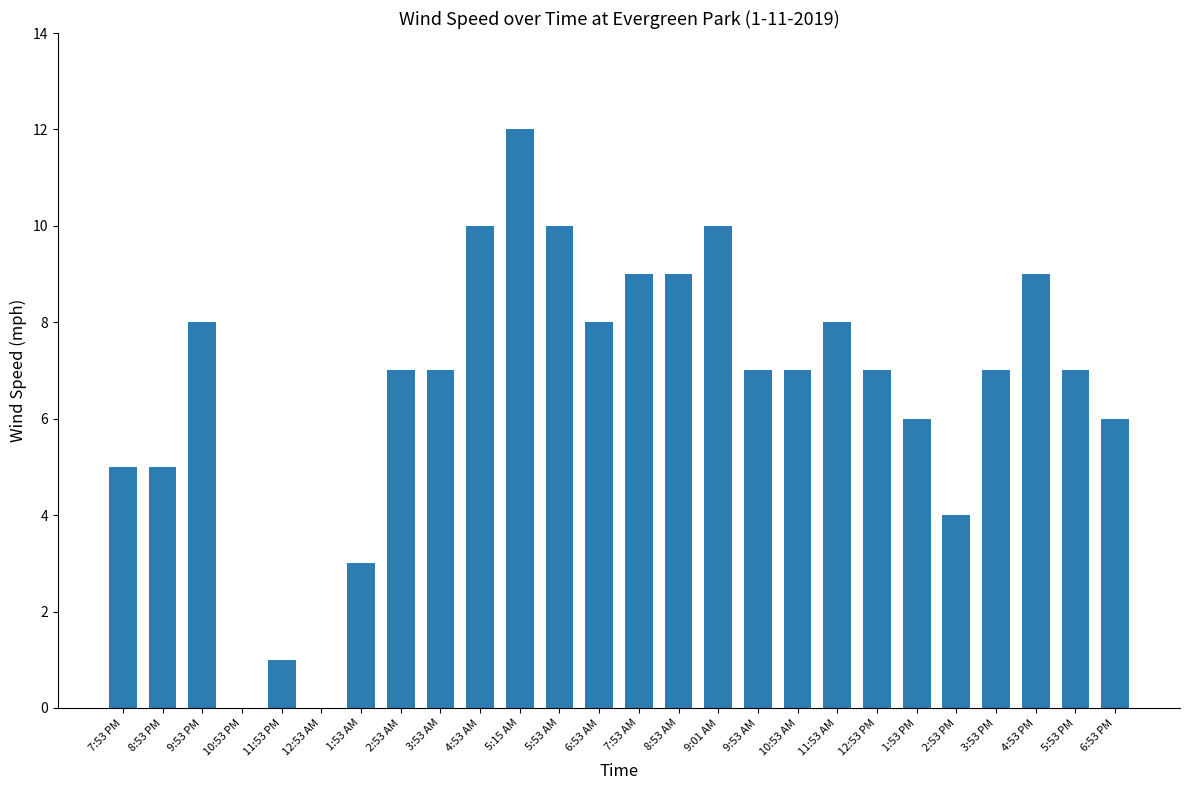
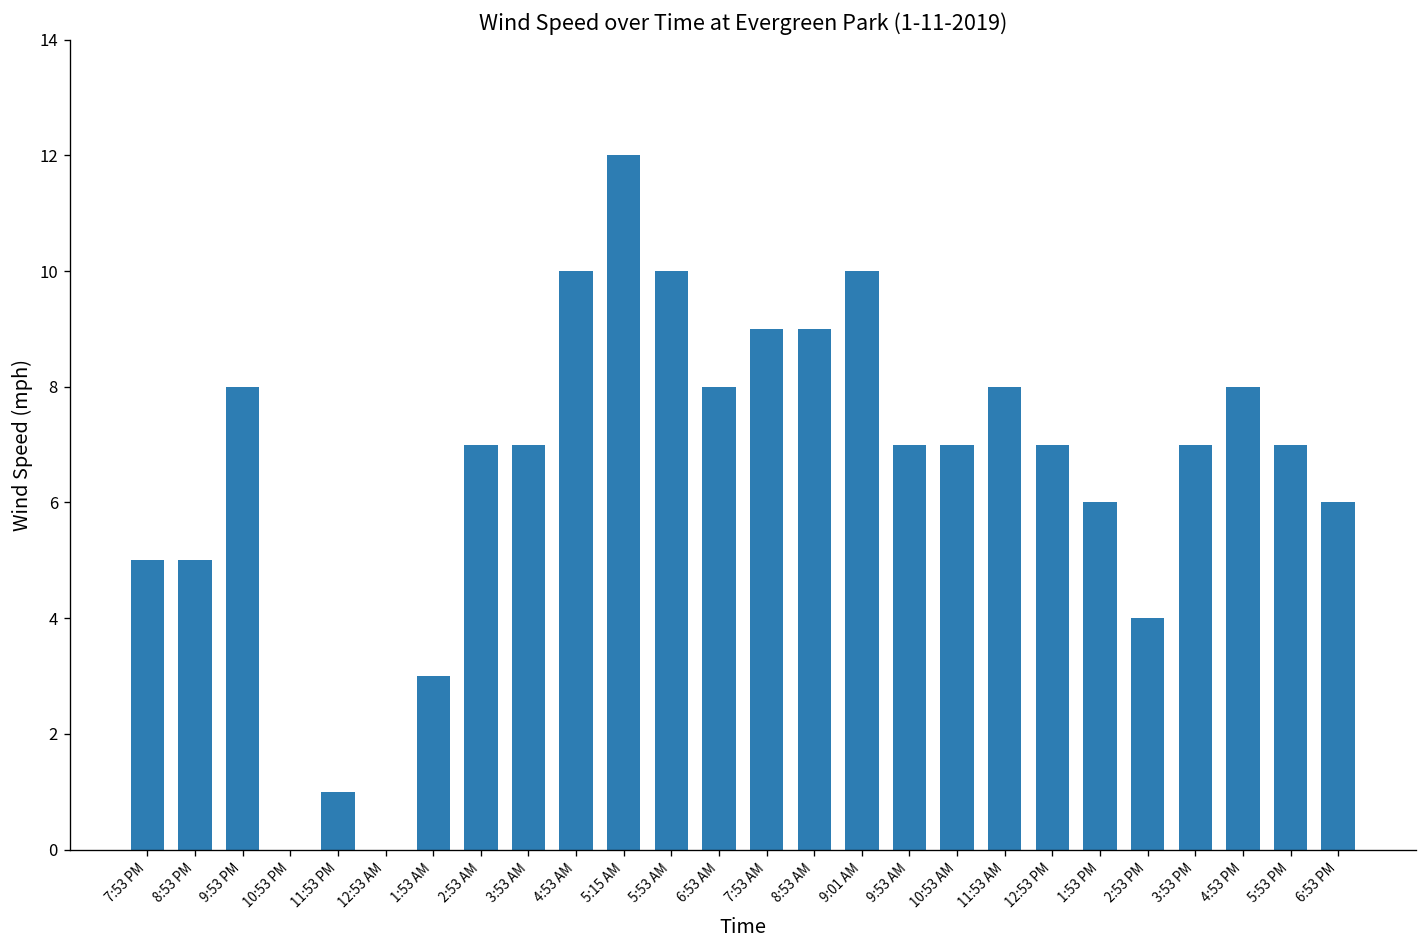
  {
    "7:53 PM": 5,
    "8:53 PM": 5,
    "9:53 PM": 8,
    "10:53 PM": 0,
    "11:53 PM": 1,
    "12:53 AM": 0,
    "1:53 AM": 3,
    "2:53 AM": 7,
    "3:53 AM": 7,
    "4:53 AM": 10,
    "5:15 AM": 12,
    "5:53 AM": 10,
    "6:53 AM": 8,
    "7:53 AM": 9,
    "8:53 AM": 9,
    "9:01 AM": 10,
    "9:53 AM": 7,
    "10:53 AM": 7,
    "11:53 AM": 8,
    "12:53 PM": 7,
    "1:53 PM": 6,
    "2:53 PM": 4,
    "3:53 PM": 7,
-   "4:53 PM": 9,
+   "4:53 PM": 8,
    "5:53 PM": 7,
    "6:53 PM": 6
  }
